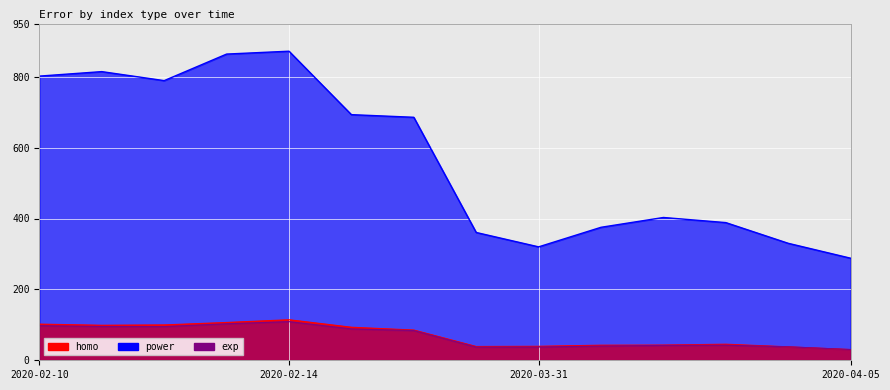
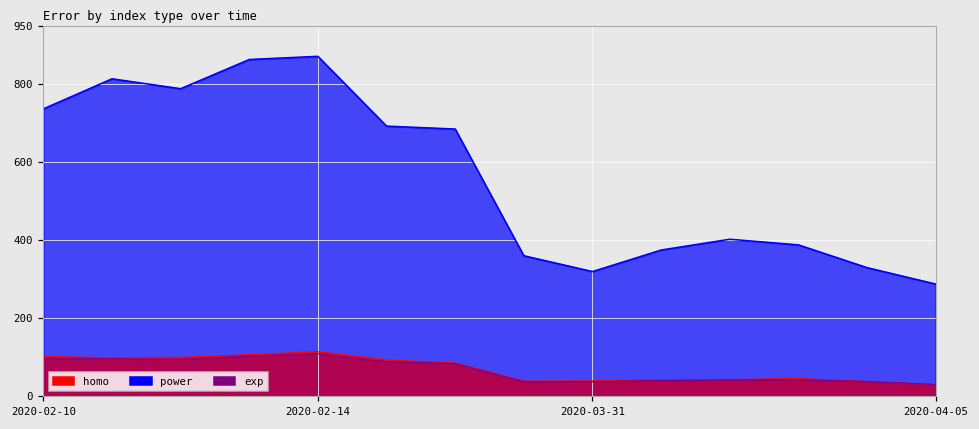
  {
    "power": {
-     "2020-02-10": 800,
+     "2020-02-10": 740,
      "2020-02-14": 870,
      "2020-03-31": 320,
      "2020-04-05": 290
    }
  }
